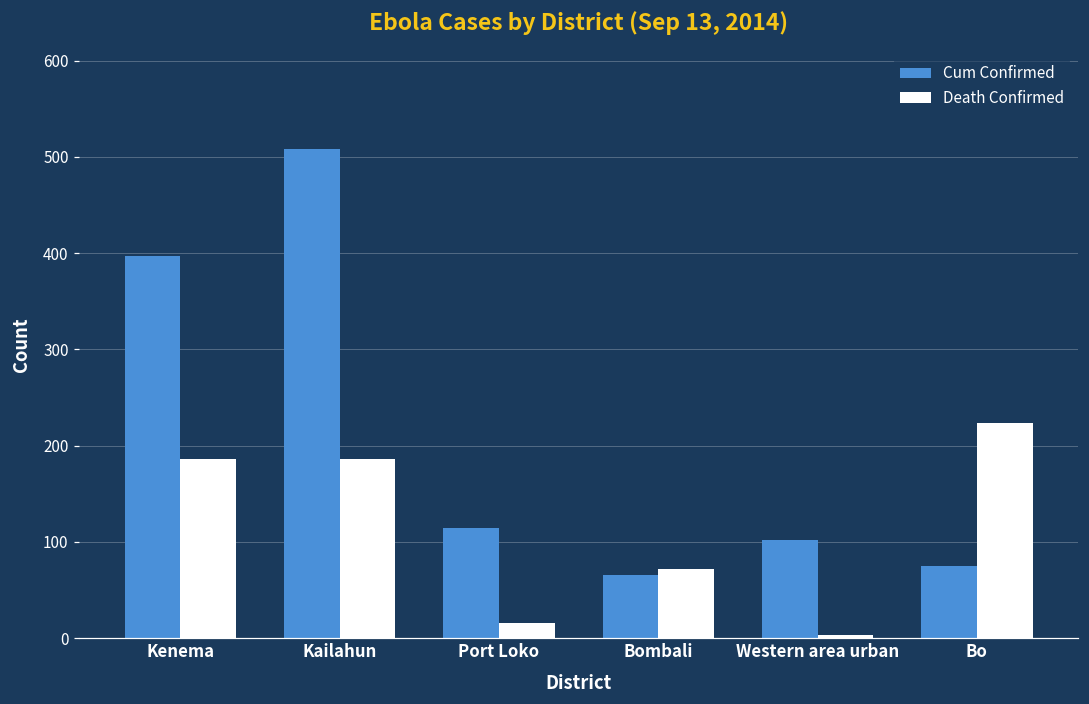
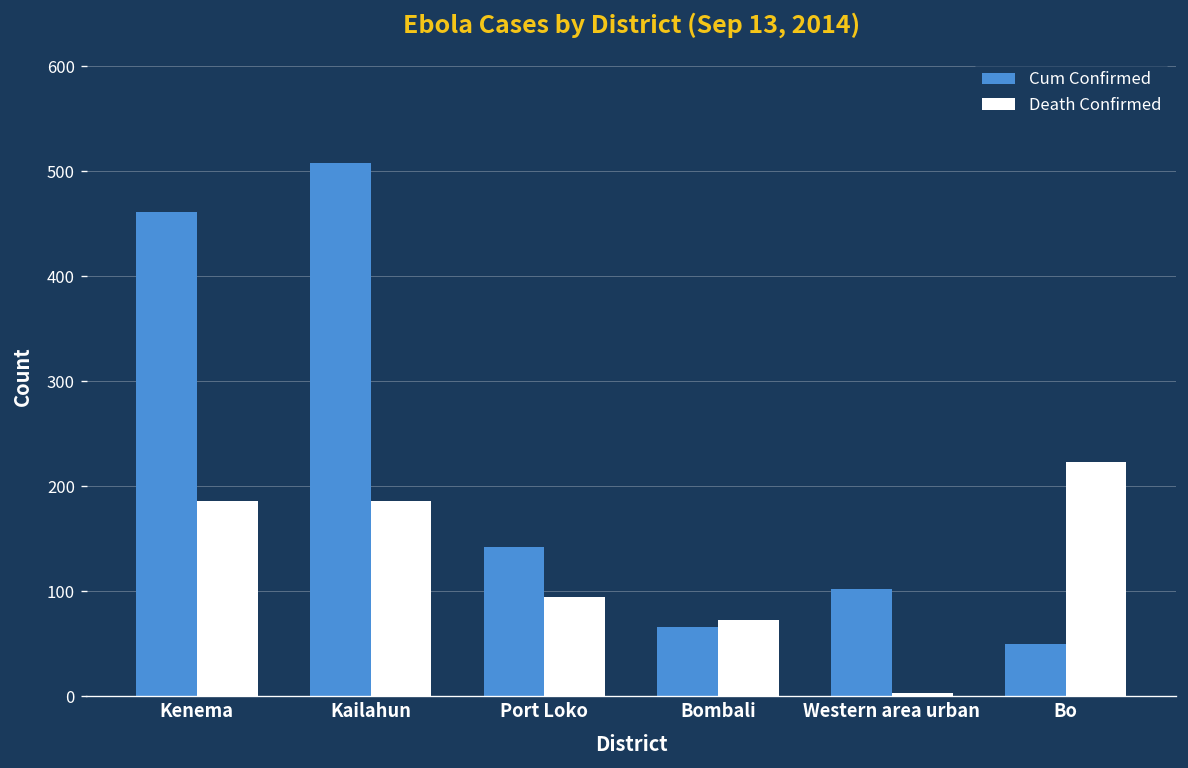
  {
    "Cum Confirmed": {
-     "Kenema": 400,
+     "Kenema": 460,
      "Kailahun": 510,
-     "Port Loko": 110,
+     "Port Loko": 140,
      "Bombali": 70,
      "Western area urban": 100,
-     "Bo": 80
+     "Bo": 50
    },
    "Death Confirmed": {
      "Kenema": 190,
      "Kailahun": 190,
-     "Port Loko": 20,
+     "Port Loko": 90,
      "Bombali": 70,
      "Western area urban": 0,
      "Bo": 220
    }
  }
